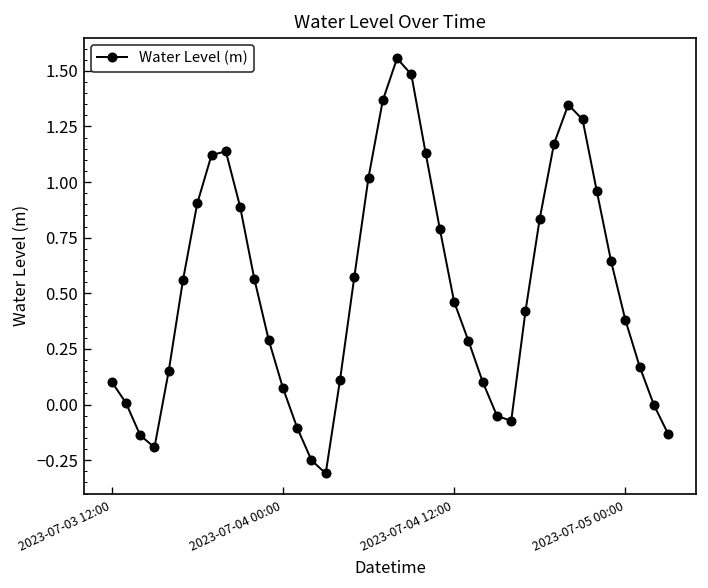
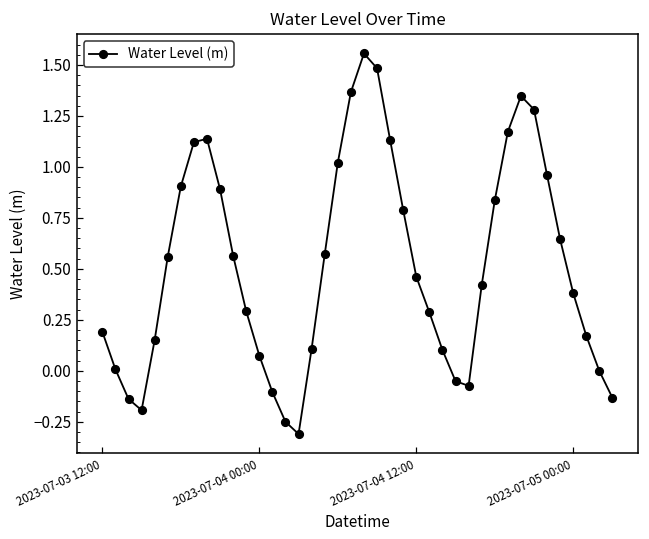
  {
-   "2023-07-03 12:00": 0.10,
+   "2023-07-03 12:00": 0.19,
    "2023-07-04 00:00": 0.08,
    "2023-07-04 12:00": 0.46,
    "2023-07-05 00:00": 0.38
  }
